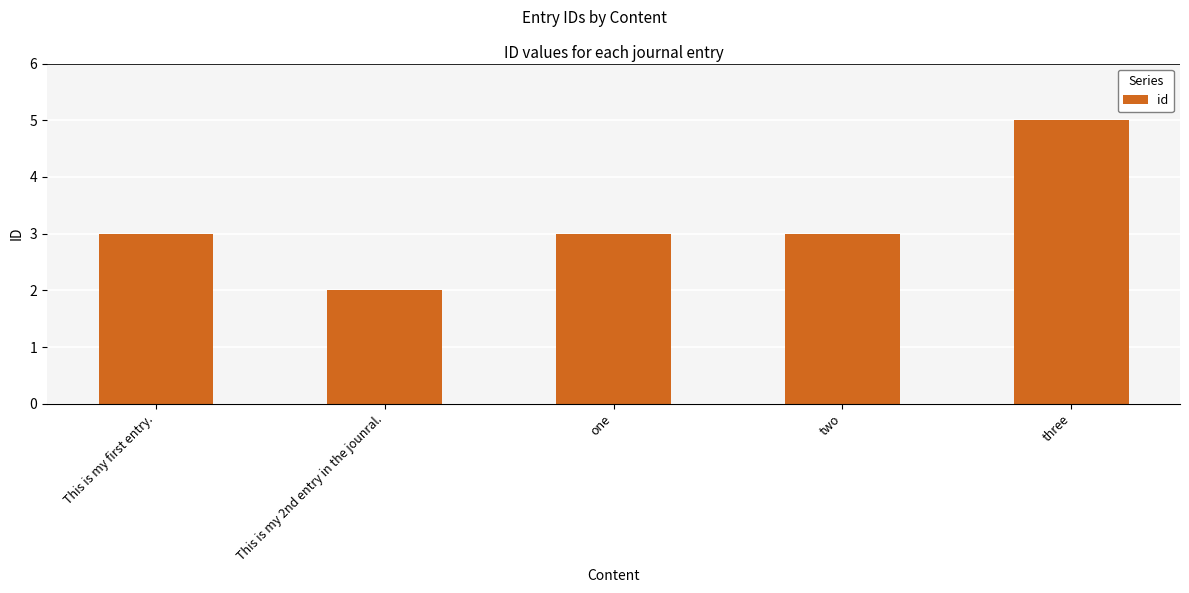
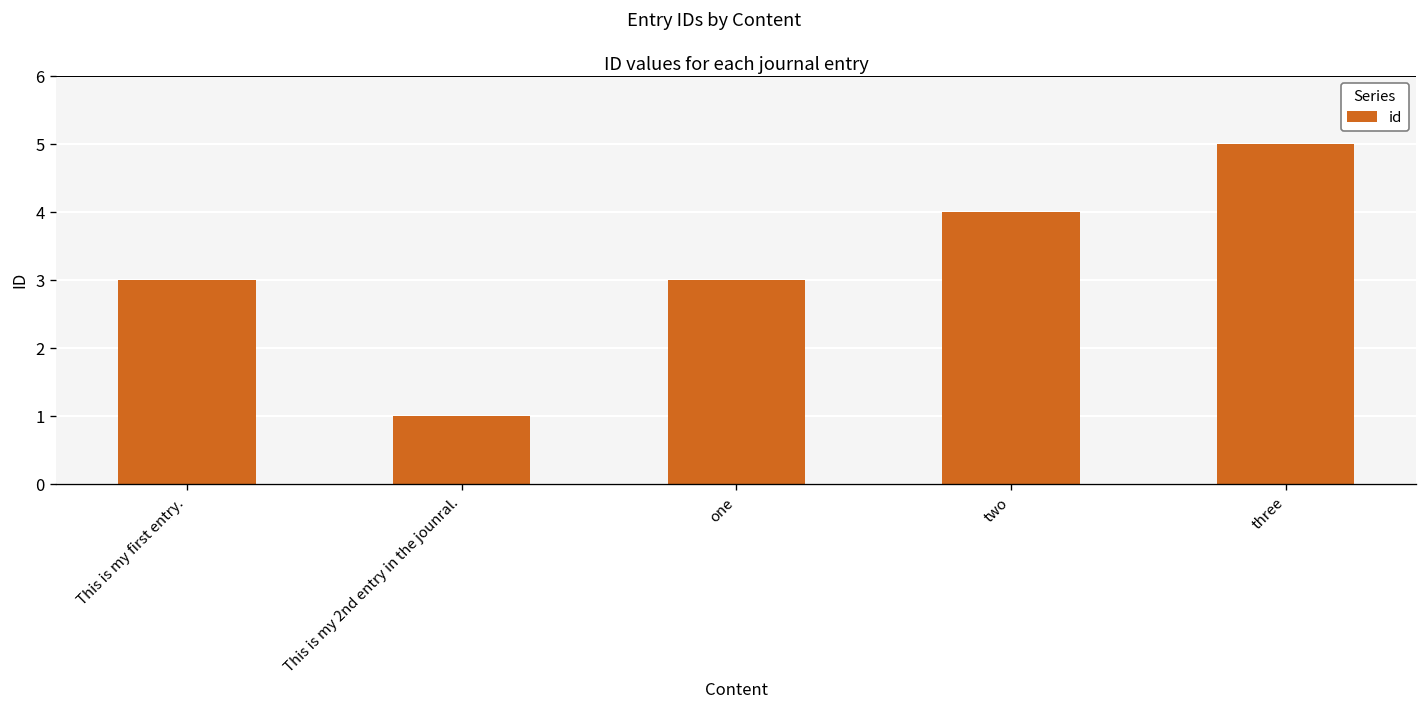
  {
    "This is my first entry.": 3,
-   "This is my 2nd entry in the jounral.": 2,
+   "This is my 2nd entry in the jounral.": 1,
    "one": 3,
-   "two": 3,
+   "two": 4,
    "three": 5
  }
